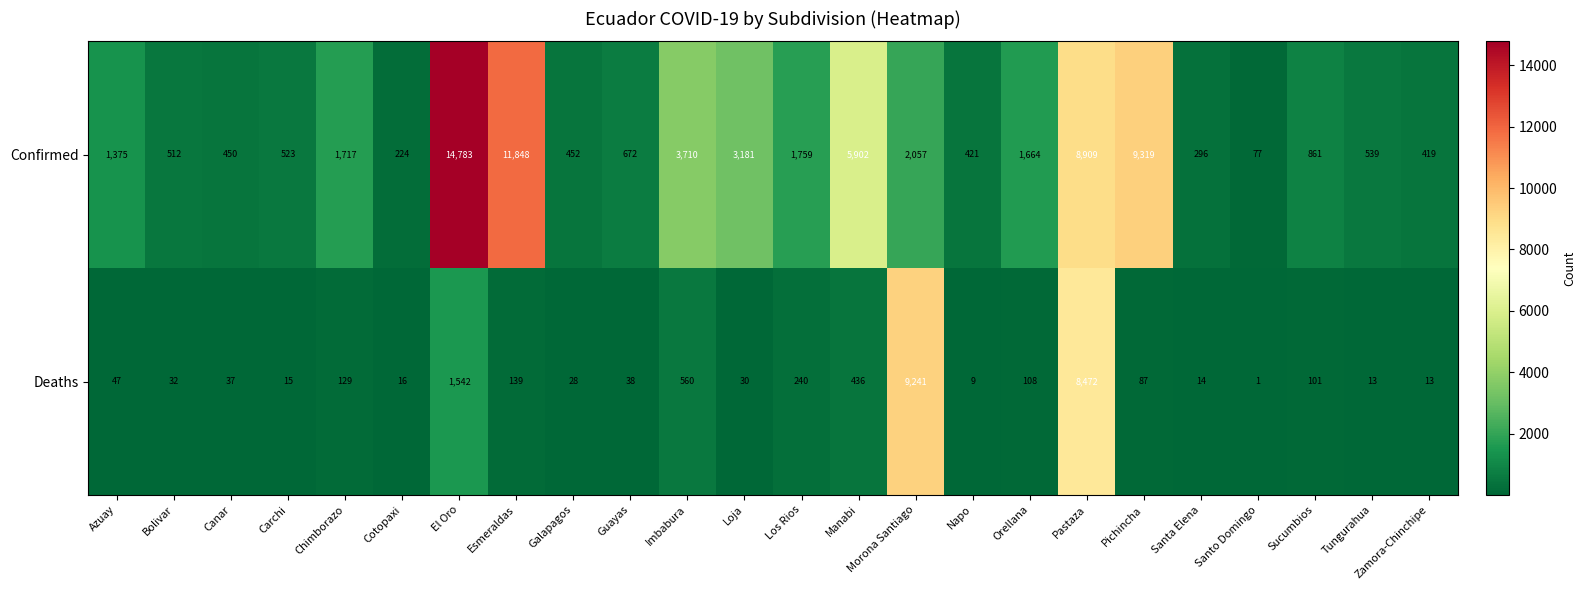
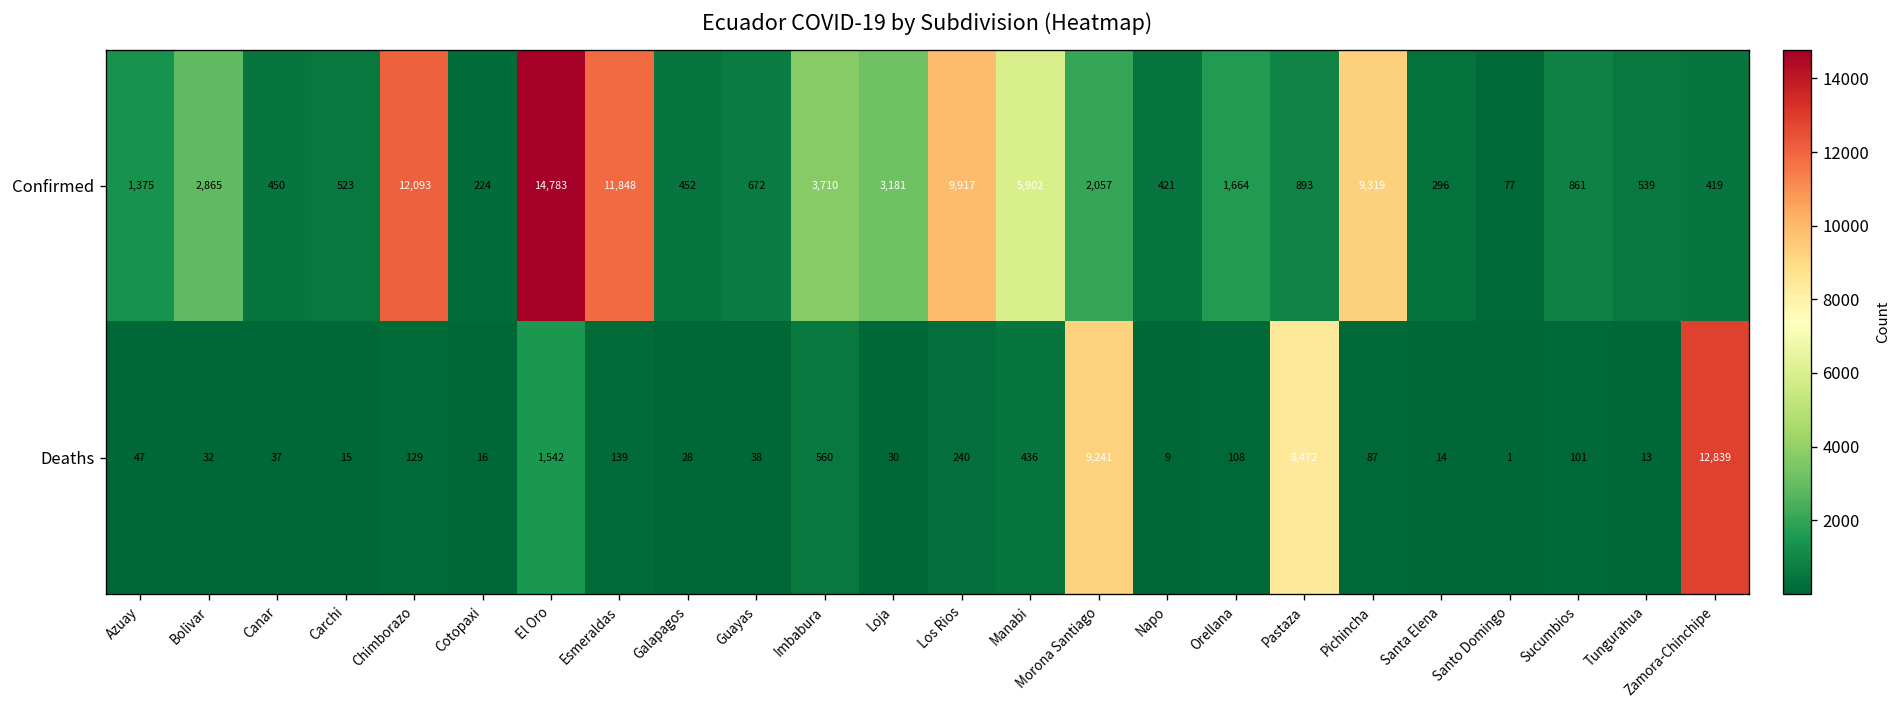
  {
    "Confirmed": {
      "Azuay": "1,375",
-     "Bolivar": "512",
+     "Bolivar": "2,865",
      "Canar": "450",
      "Carchi": "523",
-     "Chimborazo": "1,717",
+     "Chimborazo": "12,093",
      "Cotopaxi": "224",
      "El Oro": "14,783",
      "Esmeraldas": "11,848",
      "Galapagos": "452",
      "Guayas": "672",
      "Imbabura": "3,710",
      "Loja": "3,181",
-     "Los Rios": "1,759",
+     "Los Rios": "9,917",
      "Manabi": "5,902",
      "Morona Santiago": "2,057",
      "Napo": "421",
      "Orellana": "1,664",
-     "Pastaza": "8,909",
+     "Pastaza": "893",
      "Pichincha": "9,319",
      "Santa Elena": "296",
      "Santo Domingo": "77",
      "Sucumbios": "861",
      "Tungurahua": "539",
      "Zamora-Chinchipe": "419"
    },
    "Deaths": {
      "Azuay": "47",
      "Bolivar": "32",
      "Canar": "37",
      "Carchi": "15",
      "Chimborazo": "129",
      "Cotopaxi": "16",
      "El Oro": "1,542",
      "Esmeraldas": "139",
      "Galapagos": "28",
      "Guayas": "38",
      "Imbabura": "560",
      "Loja": "30",
      "Los Rios": "240",
      "Manabi": "436",
      "Morona Santiago": "9,241",
      "Napo": "9",
      "Orellana": "108",
      "Pastaza": "8,472",
      "Pichincha": "87",
      "Santa Elena": "14",
      "Santo Domingo": "1",
      "Sucumbios": "101",
      "Tungurahua": "13",
-     "Zamora-Chinchipe": "13"
+     "Zamora-Chinchipe": "12,839"
    }
  }
